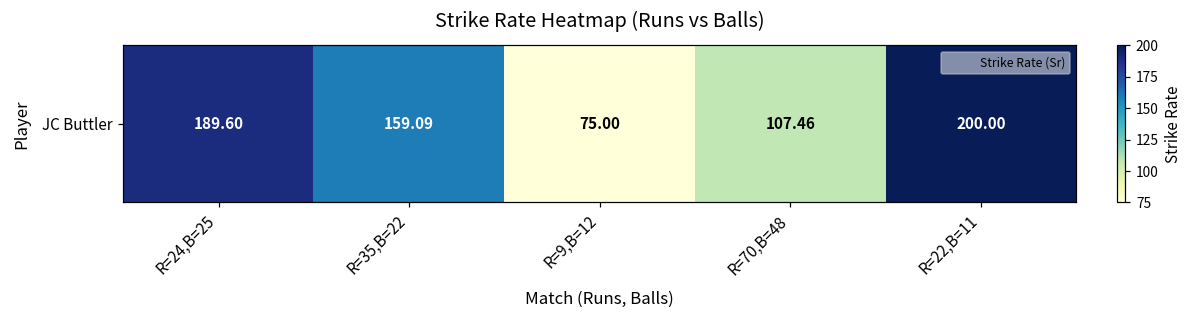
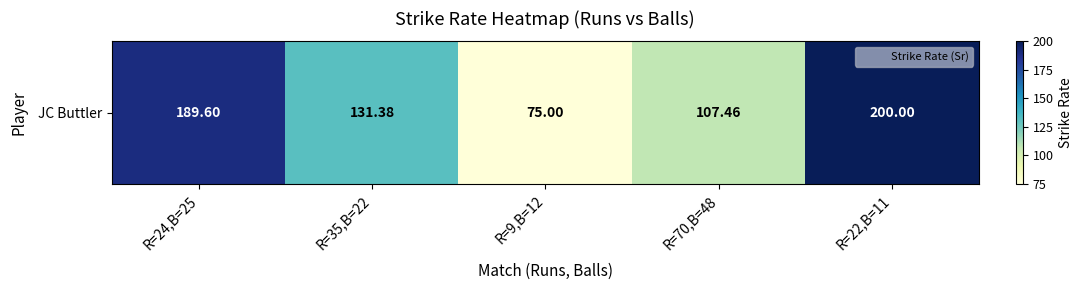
  {
    "JC Buttler": {
      "R=24,B=25": 189.60,
-     "R=35,B=22": 159.09,
+     "R=35,B=22": 131.38,
      "R=9,B=12": 75.00,
      "R=70,B=48": 107.46,
      "R=22,B=11": 200.00
    }
  }
